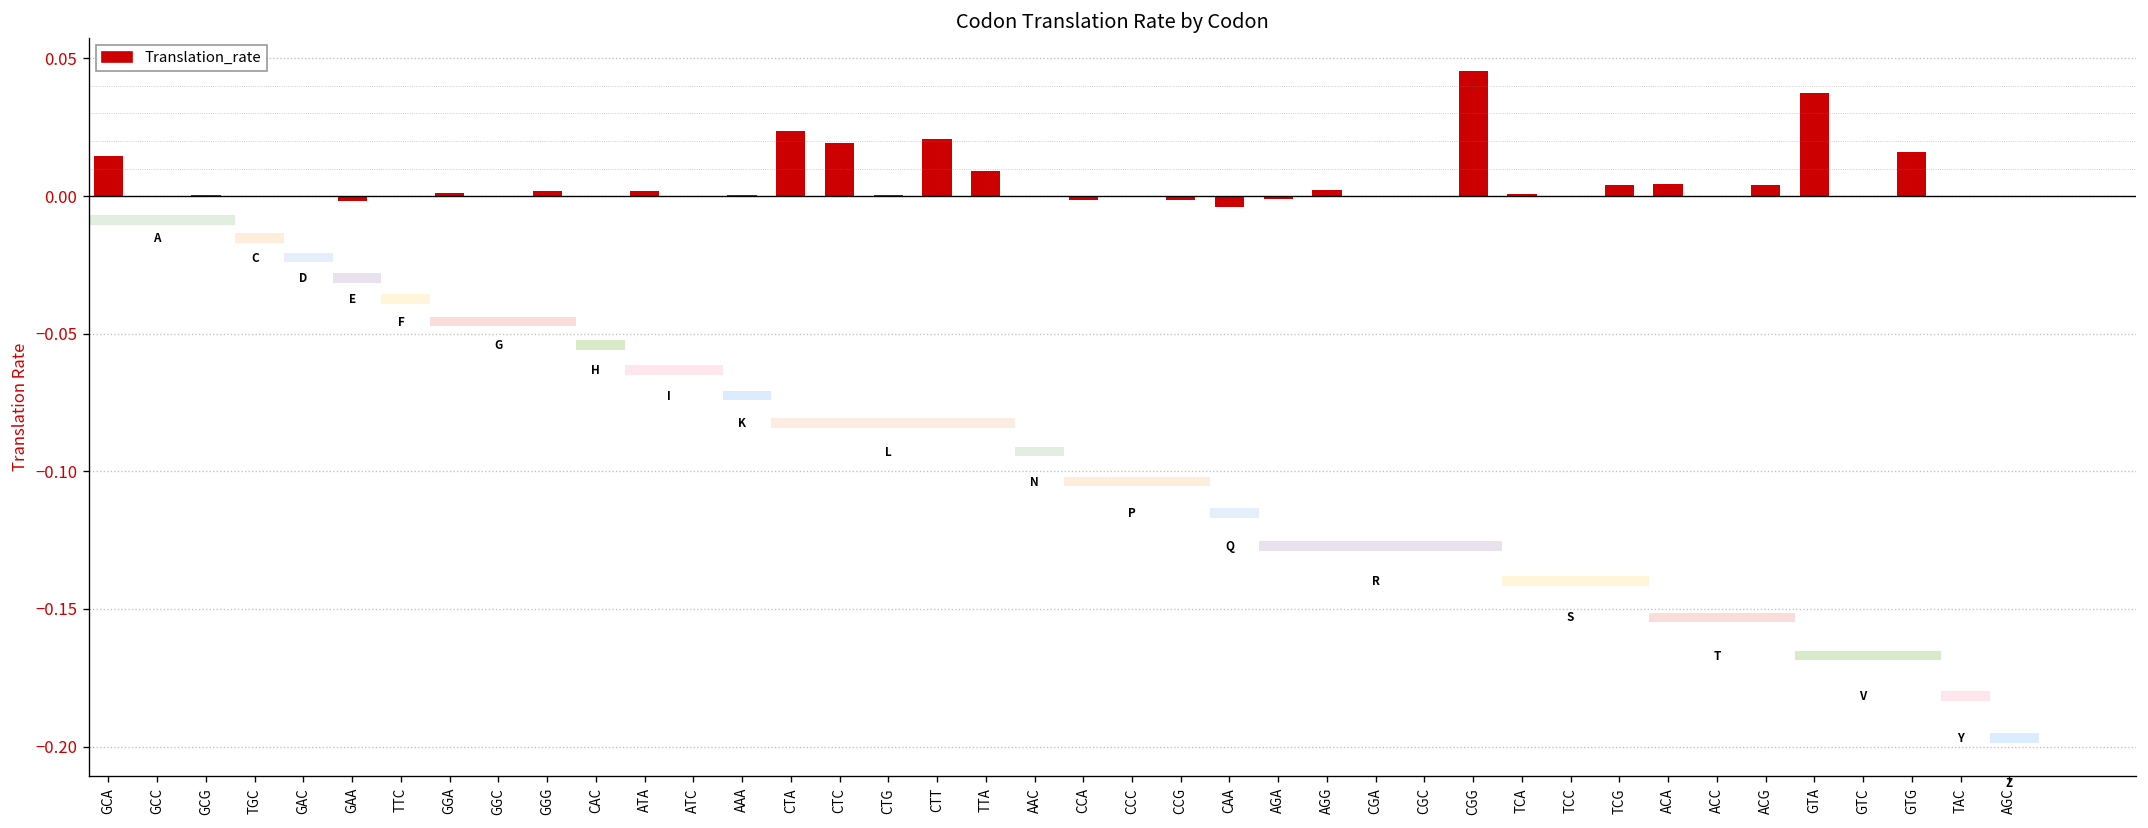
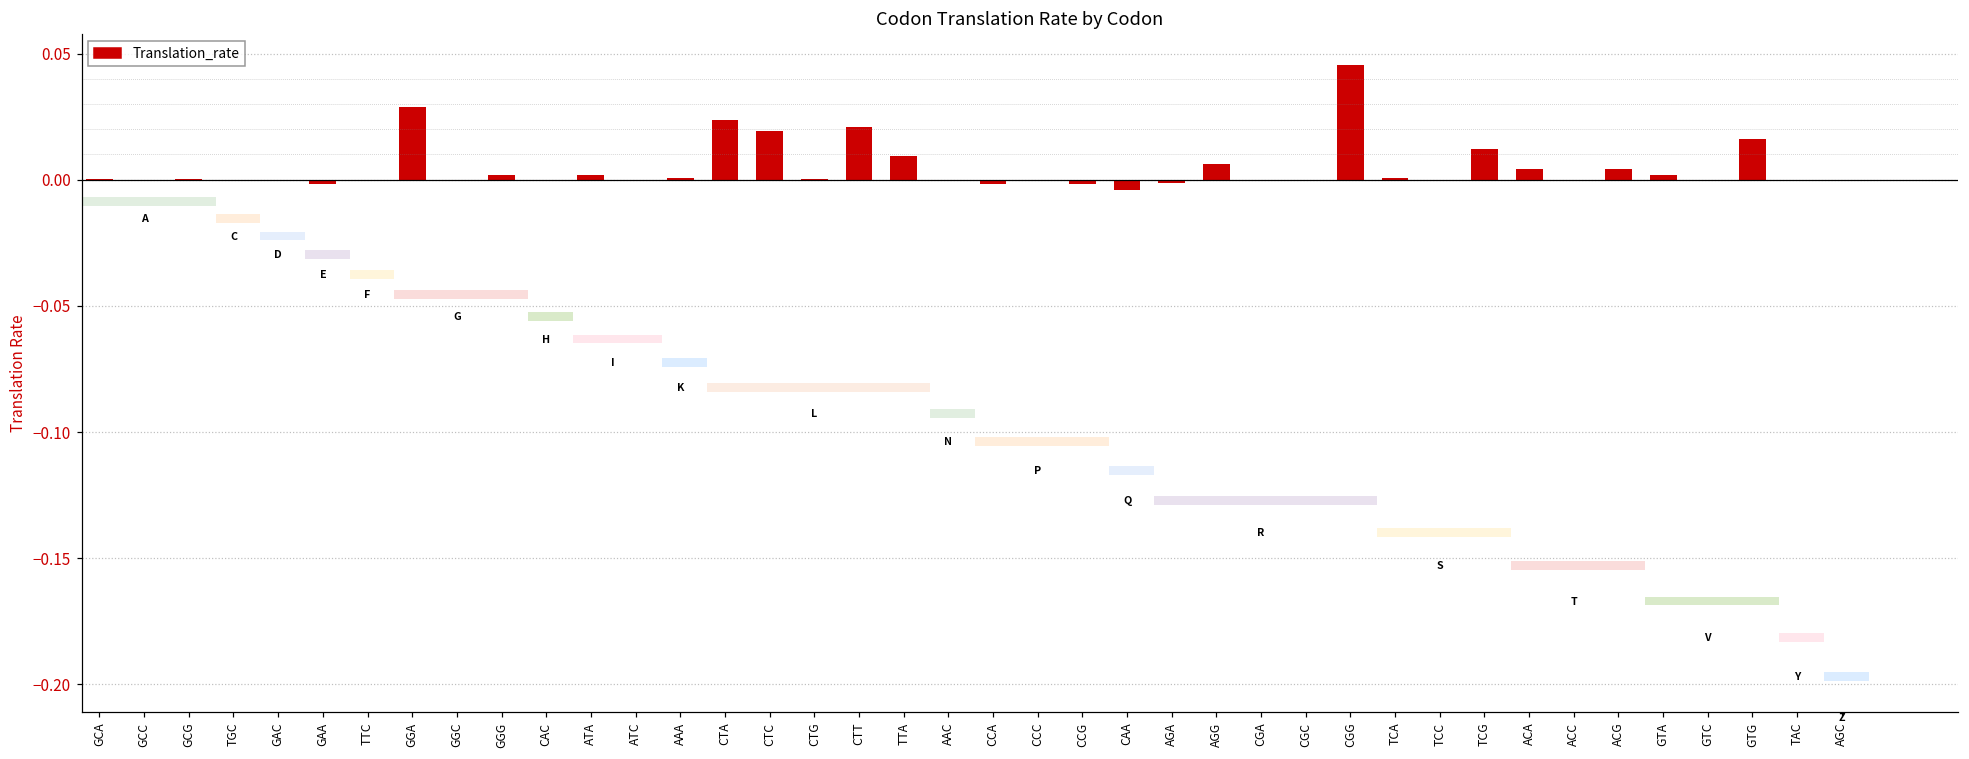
  {
    "Translation_rate": {
-     "GCA": 0.014,
+     "GCA": 0.000,
      "GCC": 0.000,
      "TGC": 0.000,
      "GAC": 0.000,
      "GAA": -0.002,
      "TTC": 0.000,
-     "GGA": 0.001,
+     "GGA": 0.029,
      "GGC": 0.000,
      "GGG": 0.002,
      "CAC": 0.000,
      "ATA": 0.002,
      "ATC": 0.000,
      "CTA": 0.024,
      "CTC": 0.019,
      "CTT": 0.021,
      "TTA": 0.009,
      "AAC": 0.000,
      "CCA": -0.002,
      "CCC": 0.000,
      "CCG": -0.002,
      "CAA": -0.004,
      "AGA": -0.001,
-     "AGG": 0.002,
+     "AGG": 0.006,
      "CGA": 0.000,
      "CGC": 0.000,
      "CGG": 0.045,
      "TCC": 0.000,
-     "TCG": 0.004,
+     "TCG": 0.012,
      "ACA": 0.004,
      "ACC": 0.000,
      "ACG": 0.004,
-     "GTA": 0.037,
+     "GTA": 0.002,
      "GTC": 0.000,
      "GTG": 0.016,
      "TAC": 0.000,
      "AGC": 0.000
    }
  }
